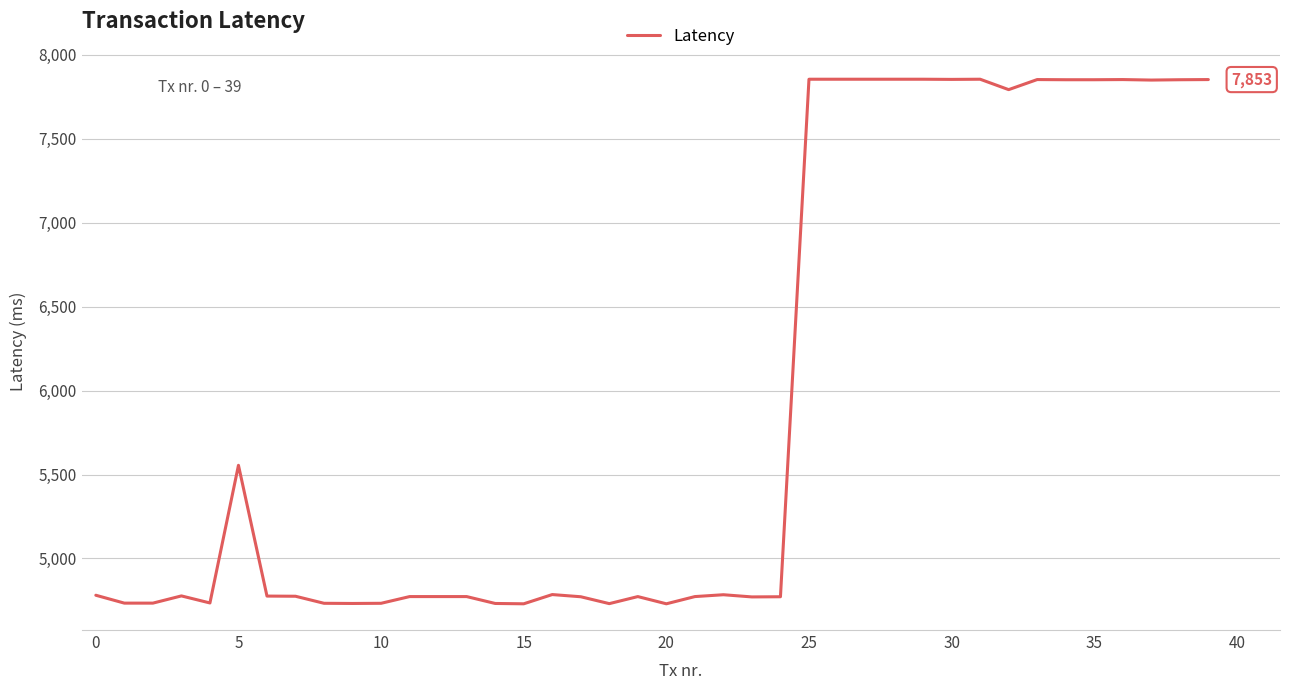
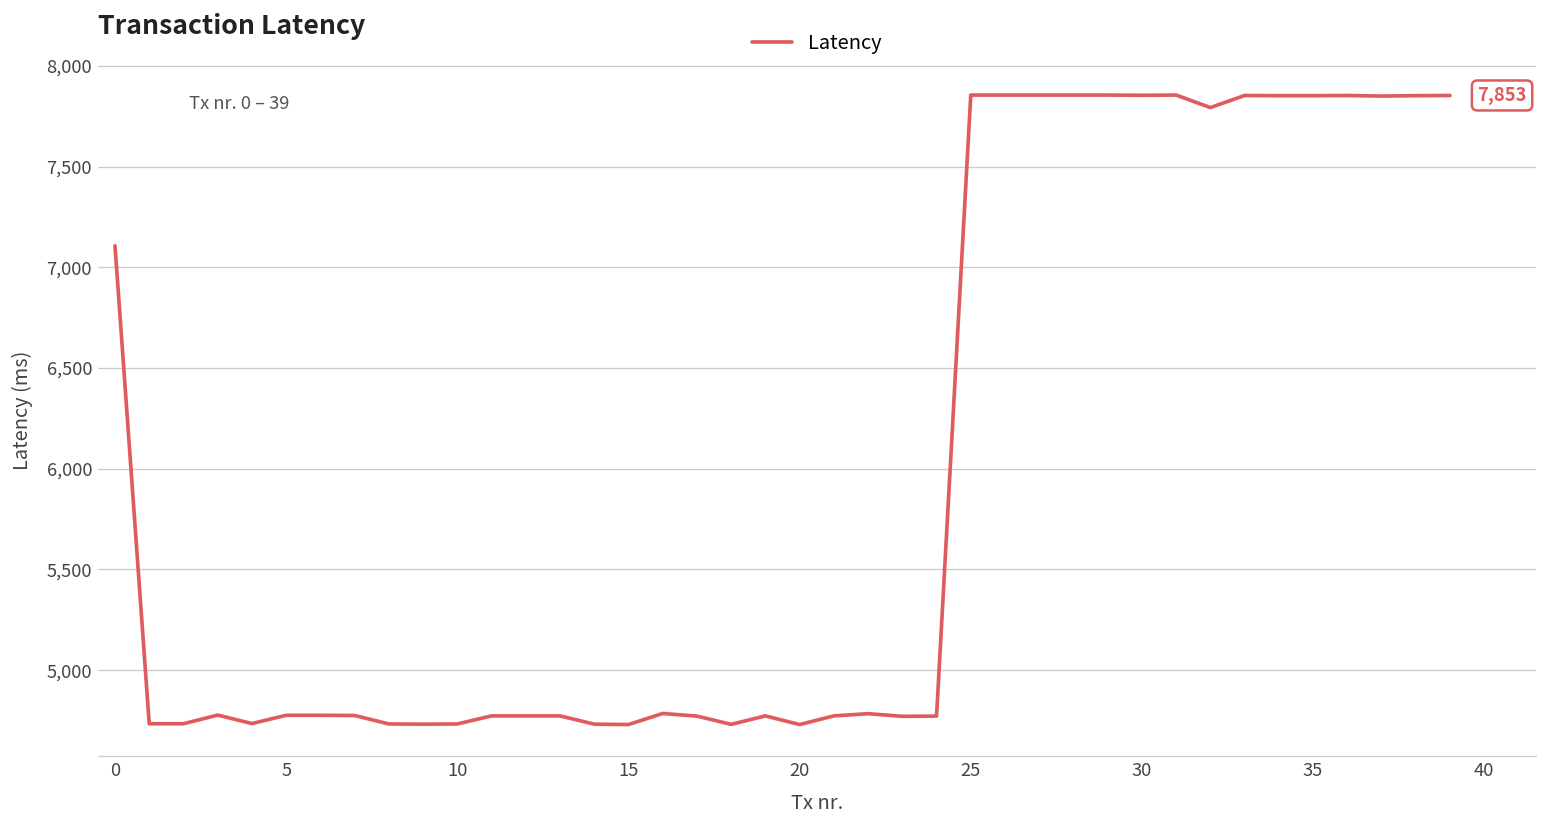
  {
-   "0": "4,780",
-   "5": "5,560",
+   "0": "7,110",
+   "5": "4,780",
    "10": "4,730",
    "15": "4,730",
    "20": "4,730",
    "25": "7,860",
    "30": "7,850",
    "35": "7,850"
  }
